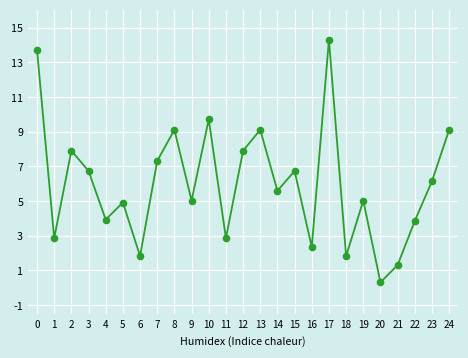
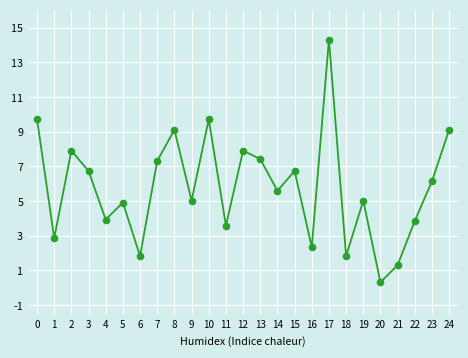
  {
-   "0": 13.7,
+   "0": 9.7,
    "1": 2.9,
    "2": 7.9,
    "3": 6.7,
    "4": 3.9,
    "5": 4.9,
    "6": 1.8,
    "7": 7.3,
    "8": 9.1,
    "9": 5.0,
    "10": 9.7,
-   "11": 2.9,
+   "11": 3.6,
    "12": 7.9,
-   "13": 9.1,
+   "13": 7.4,
    "14": 5.6,
    "15": 6.7,
    "16": 2.3,
    "17": 14.3,
    "18": 1.8,
    "19": 5.0,
    "20": 0.3,
    "21": 1.3,
    "22": 3.8,
    "23": 6.1,
    "24": 9.1
  }
